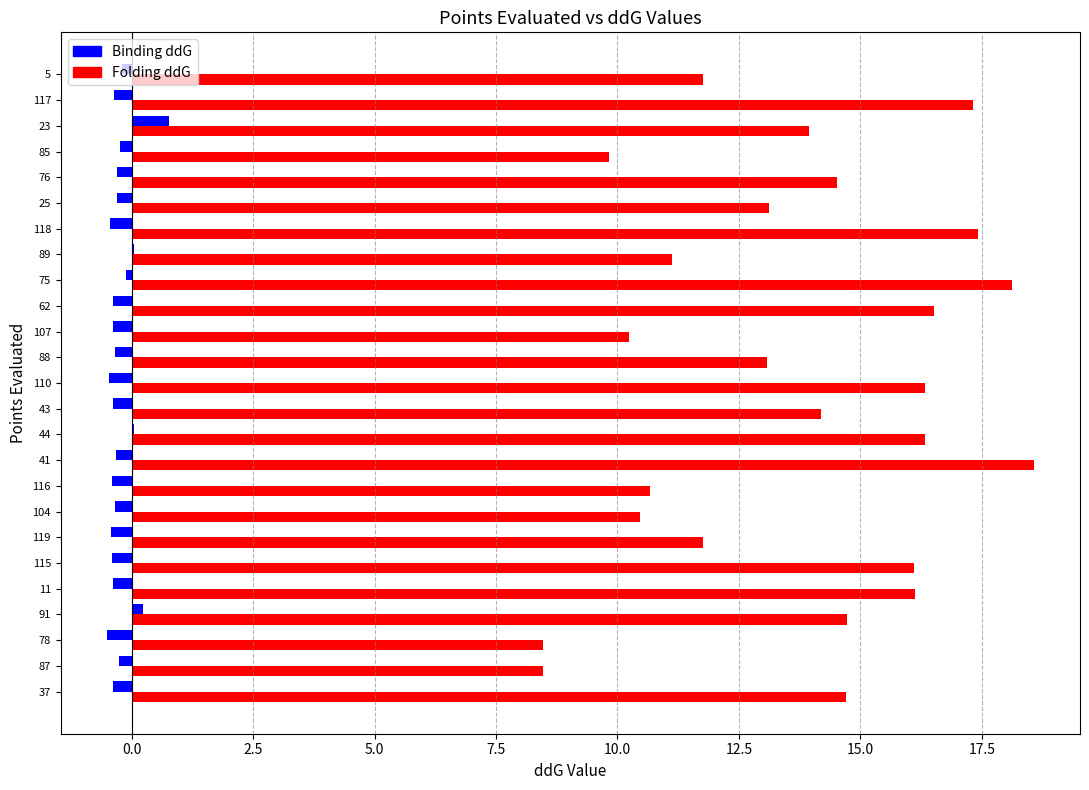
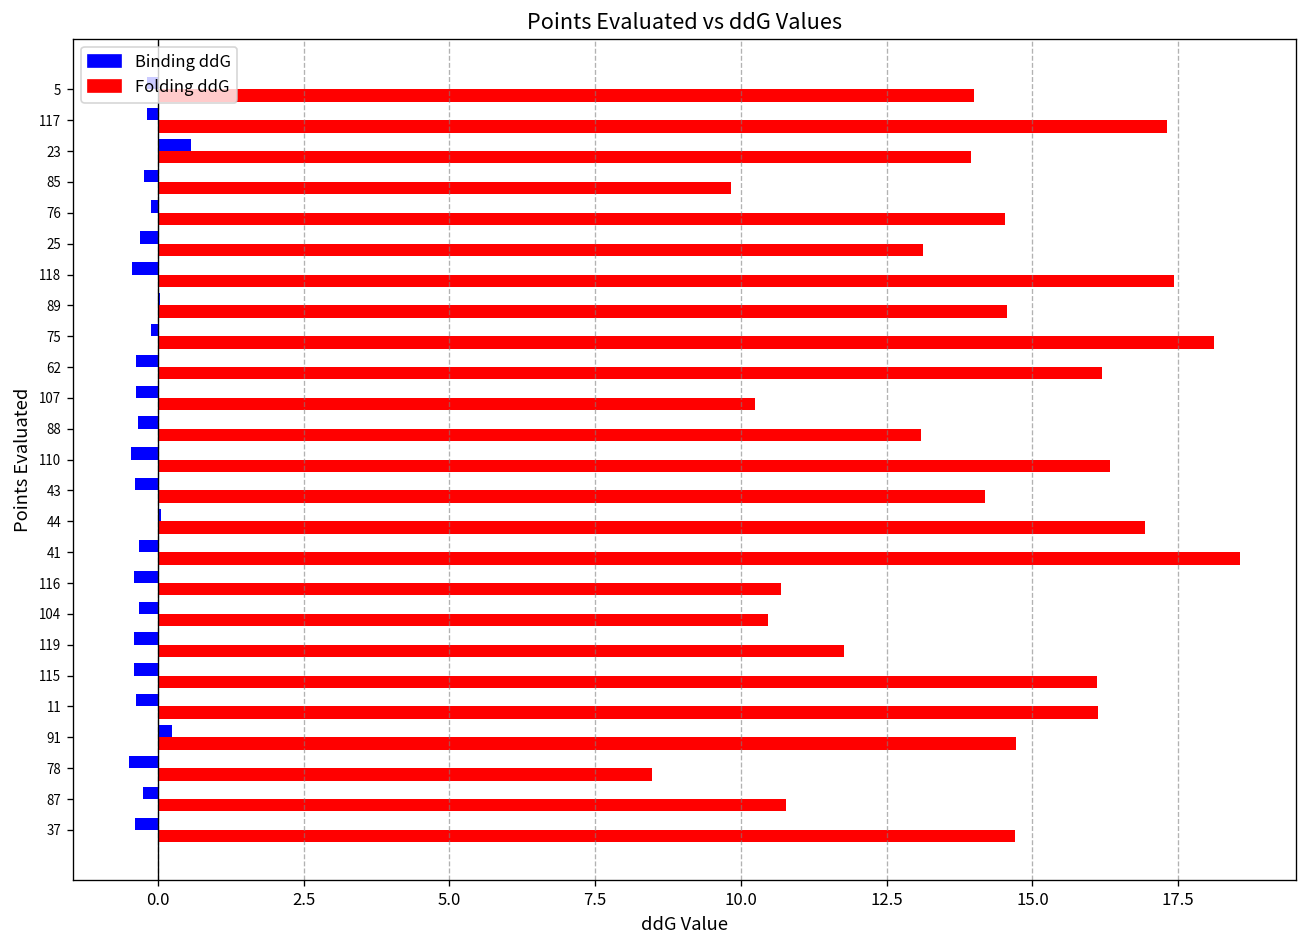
  {
    "Binding ddG": {
-     "117": -0.4,
-     "23": 0.8,
+     "117": -0.2,
+     "23": 0.6,
      "85": -0.2,
-     "76": -0.3,
+     "76": -0.1,
      "25": -0.3,
      "118": -0.4,
      "75": -0.1,
      "62": -0.4,
      "107": -0.4,
      "88": -0.3,
      "110": -0.5,
      "43": -0.4,
      "41": -0.3,
      "116": -0.4,
      "104": -0.3,
      "119": -0.4,
      "115": -0.4,
      "11": -0.4,
      "91": 0.2,
      "78": -0.5,
      "87": -0.3,
      "37": -0.4
    },
    "Folding ddG": {
-     "5": 11.8,
+     "5": 14.0,
      "117": 17.3,
      "23": 13.9,
      "85": 9.8,
      "76": 14.5,
      "25": 13.1,
      "118": 17.4,
-     "89": 11.1,
+     "89": 14.6,
      "75": 18.1,
-     "62": 16.5,
+     "62": 16.2,
      "107": 10.2,
      "88": 13.1,
      "110": 16.3,
      "43": 14.2,
-     "44": 16.3,
+     "44": 16.9,
      "41": 18.6,
      "116": 10.7,
      "104": 10.5,
      "119": 11.8,
      "115": 16.1,
      "11": 16.1,
      "91": 14.7,
      "78": 8.5,
-     "87": 8.5,
+     "87": 10.8,
      "37": 14.7
    }
  }
